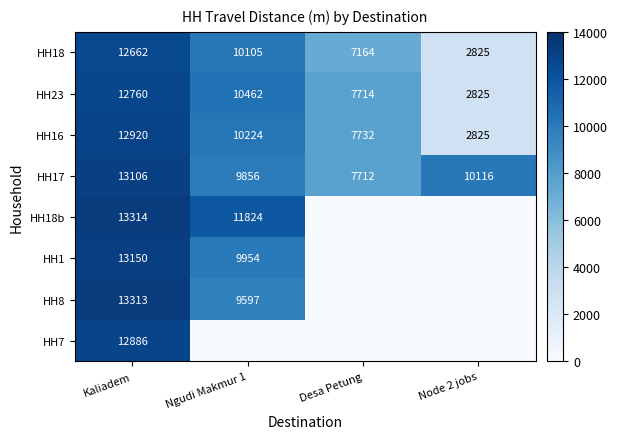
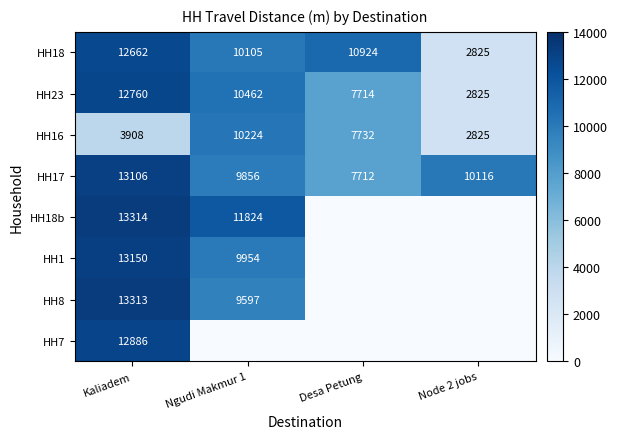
  {
    "HH18": {
      "Kaliadem": 12662,
      "Ngudi Makmur 1": 10105,
-     "Desa Petung": 7164,
+     "Desa Petung": 10924,
      "Node 2 jobs": 2825
    },
    "HH23": {
      "Kaliadem": 12760,
      "Ngudi Makmur 1": 10462,
      "Desa Petung": 7714,
      "Node 2 jobs": 2825
    },
    "HH16": {
-     "Kaliadem": 12920,
+     "Kaliadem": 3908,
      "Ngudi Makmur 1": 10224,
      "Desa Petung": 7732,
      "Node 2 jobs": 2825
    },
    "HH17": {
      "Kaliadem": 13106,
      "Ngudi Makmur 1": 9856,
      "Desa Petung": 7712,
      "Node 2 jobs": 10116
    },
    "HH18b": {
      "Kaliadem": 13314,
      "Ngudi Makmur 1": 11824
    },
    "HH1": {
      "Kaliadem": 13150,
      "Ngudi Makmur 1": 9954
    },
    "HH8": {
      "Kaliadem": 13313,
      "Ngudi Makmur 1": 9597
    },
    "HH7": {
      "Kaliadem": 12886
    }
  }
